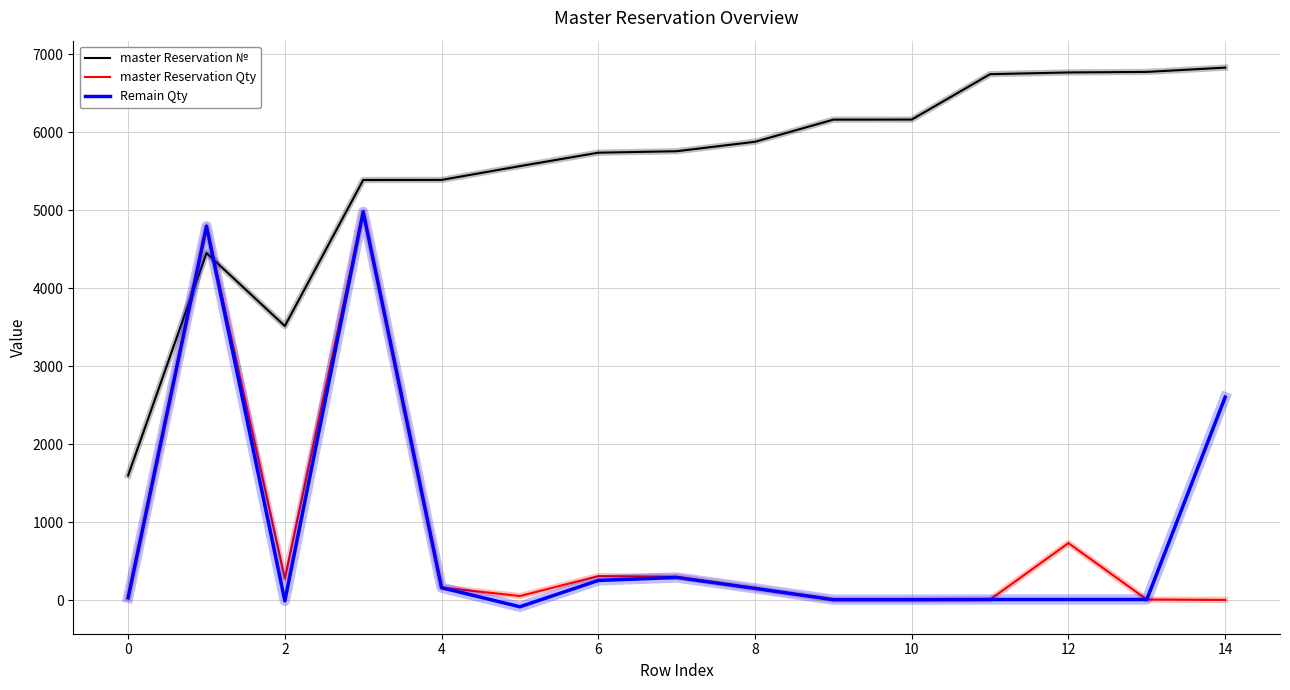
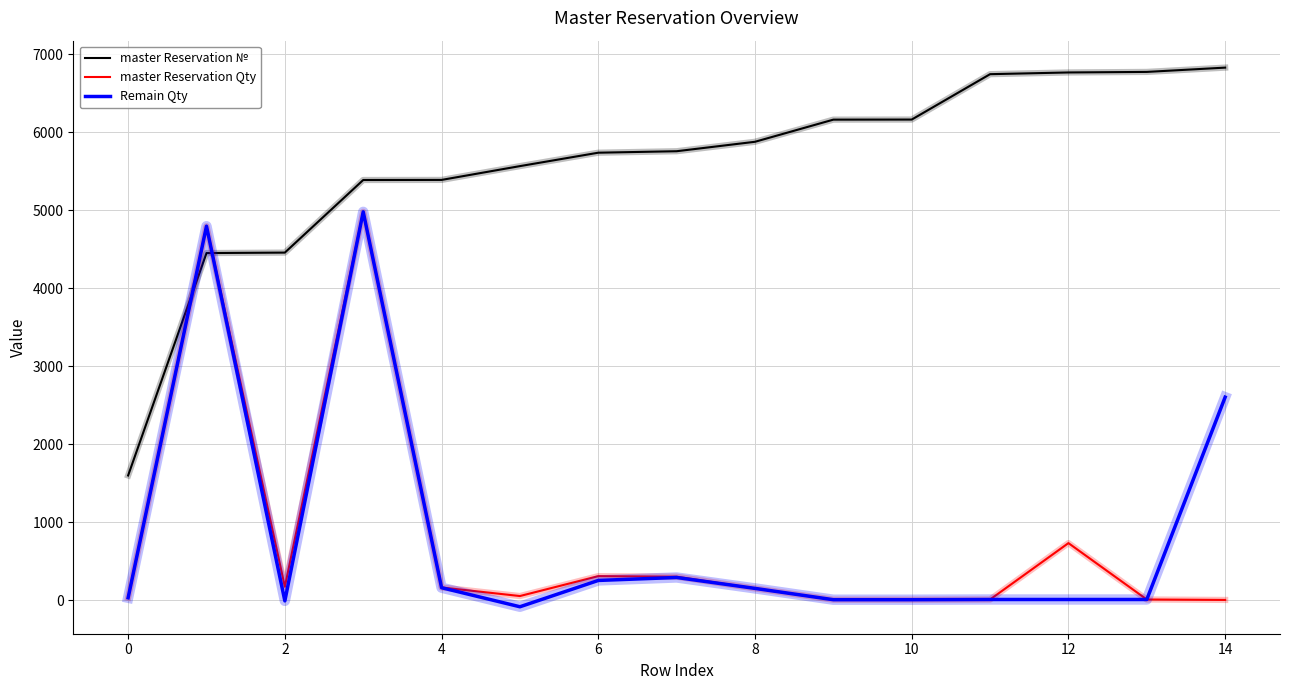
  {
    "master Reservation №": {
      "0": 1600,
-     "2": 3500,
+     "2": 4500,
      "4": 5400,
      "6": 5700,
      "8": 5900,
      "10": 6200,
      "12": 6800,
      "14": 6800
    },
    "master Reservation Qty": {
-     "2": 300,
+     "2": 200,
      "6": 300,
      "12": 700,
      "14": 0
    },
    "Remain Qty": {
      "2": 0,
      "6": 300,
      "12": 0,
      "14": 2600
    }
  }
